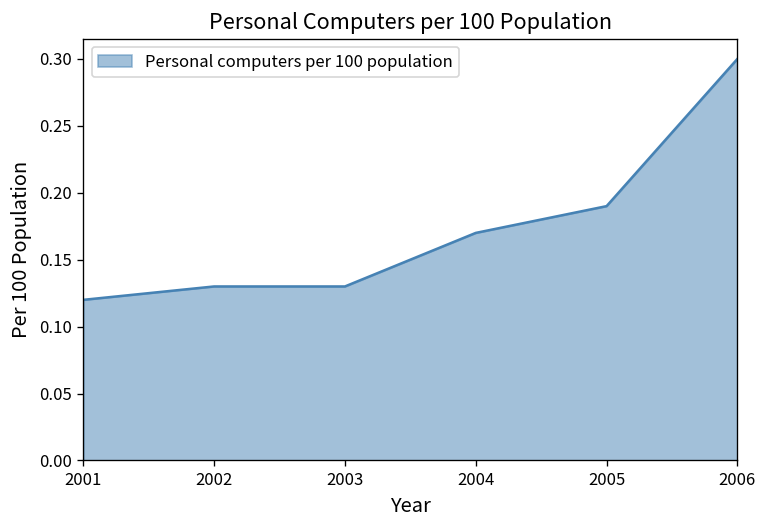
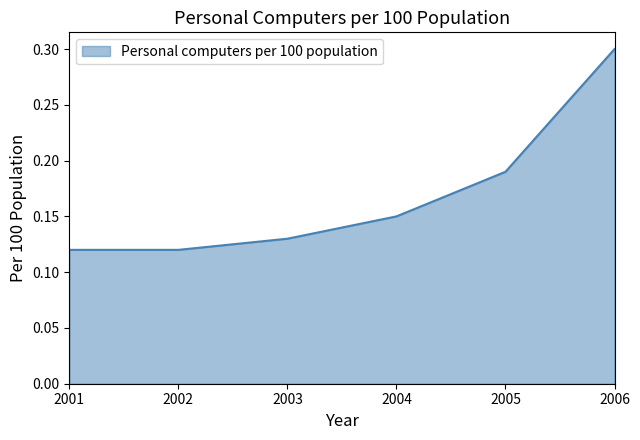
  {
    "2001": 0.12,
-   "2002": 0.13,
+   "2002": 0.12,
    "2003": 0.13,
-   "2004": 0.17,
+   "2004": 0.15,
    "2005": 0.19,
    "2006": 0.30
  }
